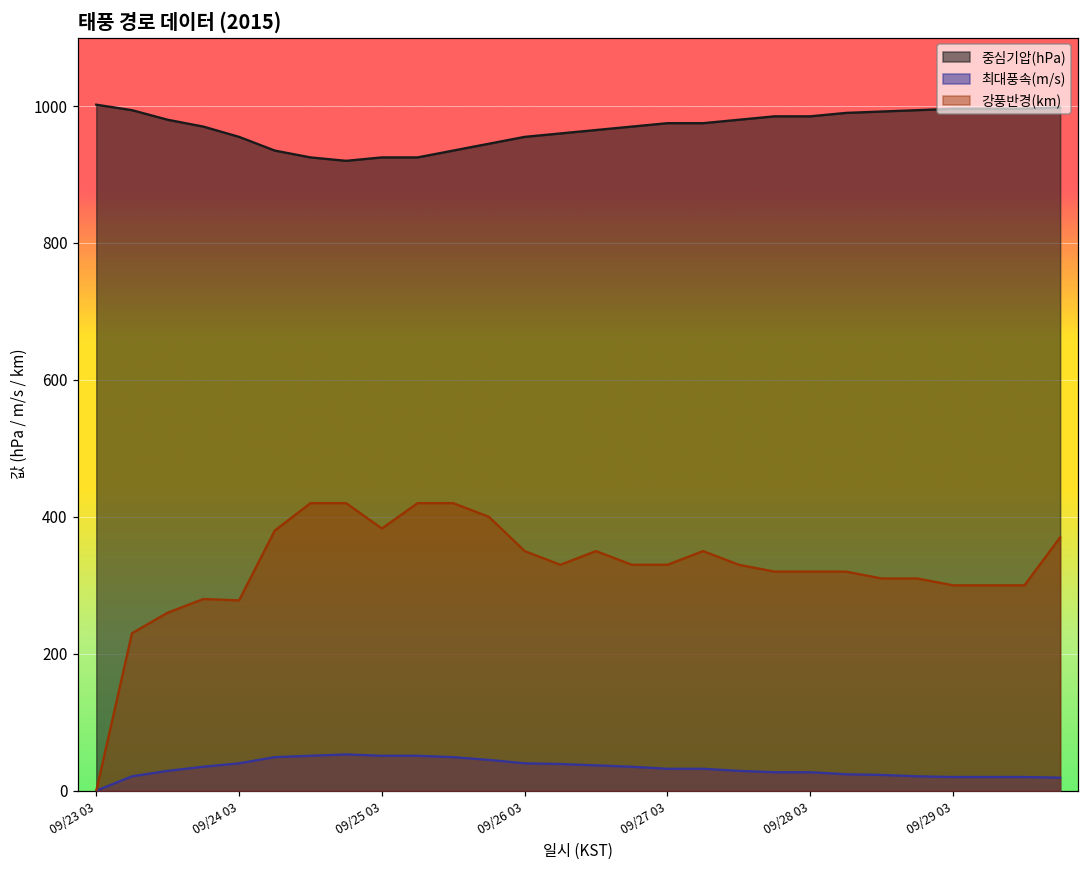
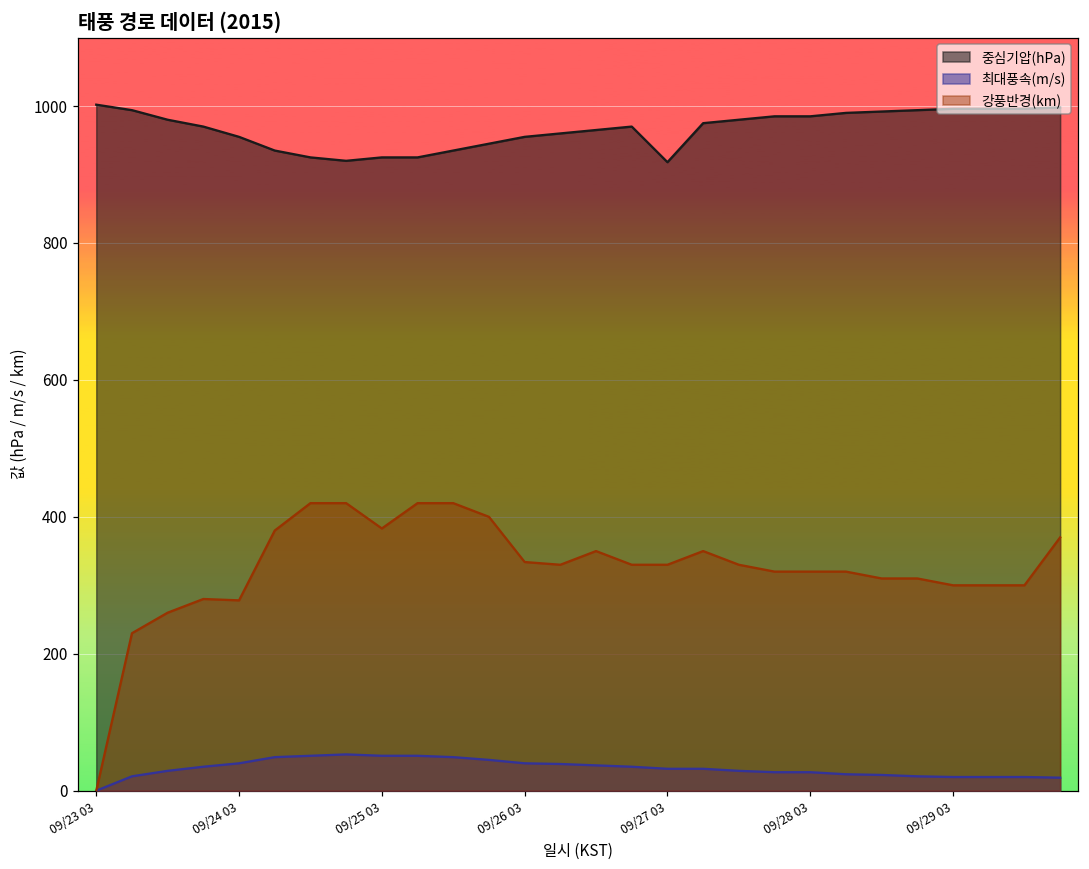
  {
    "중심기압(hPa)": {
      "09/23 03": 1000,
      "09/24 03": 960,
      "09/25 03": 930,
      "09/26 03": 960,
-     "09/27 03": 980,
+     "09/27 03": 920,
      "09/28 03": 990
    },
    "최대풍속(m/s)": {
      "09/24 03": 40,
      "09/25 03": 50,
      "09/26 03": 40,
      "09/27 03": 30,
      "09/28 03": 30,
      "09/29 03": 20
    },
    "강풍반경(km)": {
      "09/24 03": 280,
      "09/25 03": 380,
-     "09/26 03": 350,
+     "09/26 03": 330,
      "09/27 03": 330,
      "09/28 03": 320,
      "09/29 03": 300
    }
  }
